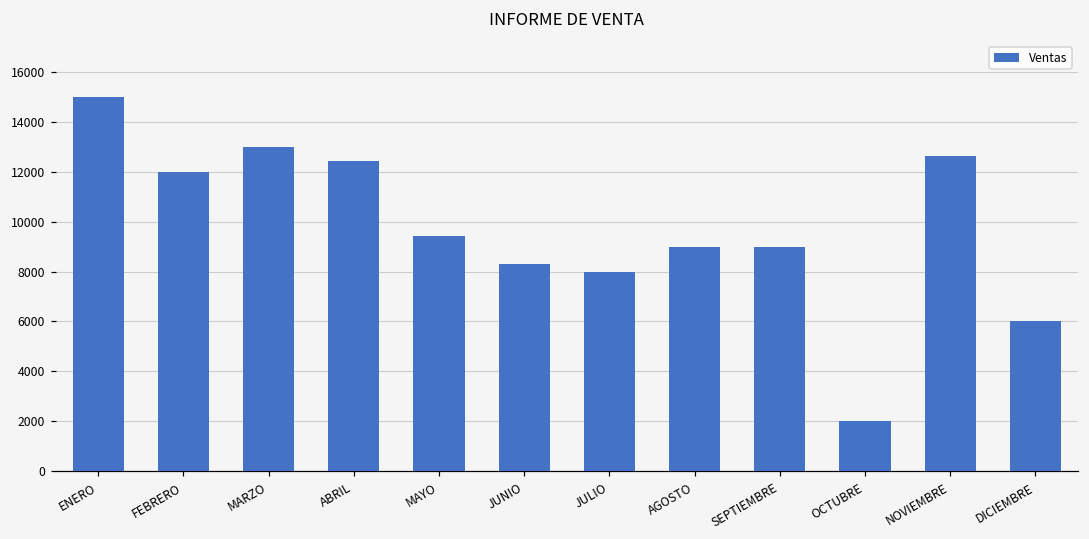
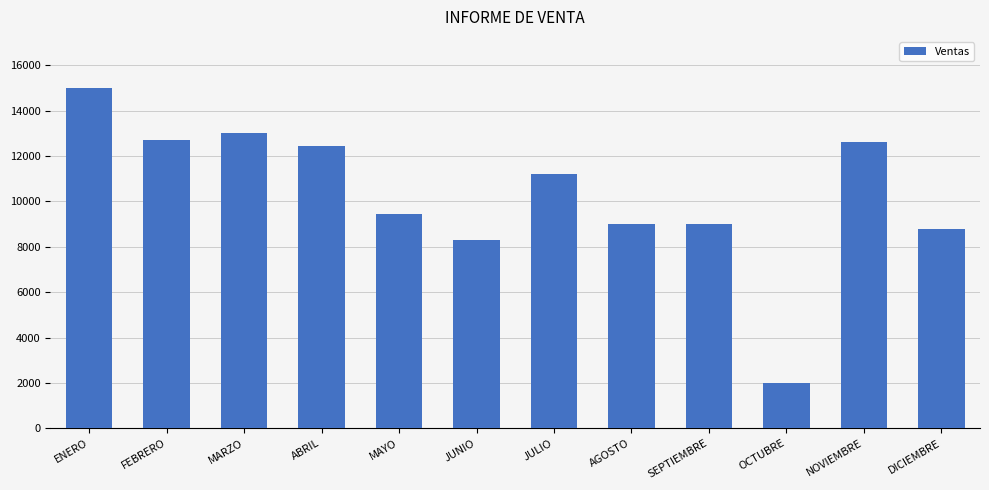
  {
    "ENERO": 15000,
-   "FEBRERO": 12000,
+   "FEBRERO": 12700,
    "MARZO": 13000,
    "ABRIL": 12400,
    "MAYO": 9400,
    "JUNIO": 8300,
-   "JULIO": 8000,
+   "JULIO": 11200,
    "AGOSTO": 9000,
    "SEPTIEMBRE": 9000,
    "OCTUBRE": 2000,
    "NOVIEMBRE": 12600,
-   "DICIEMBRE": 6000
+   "DICIEMBRE": 8800
  }
